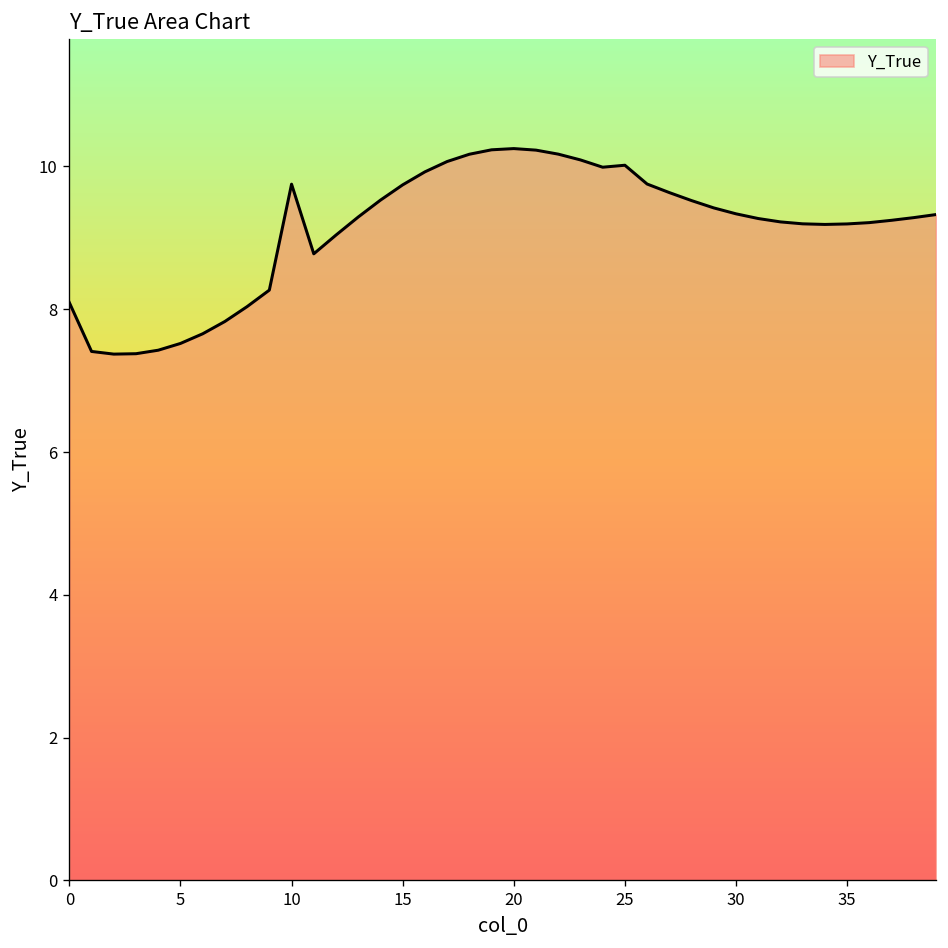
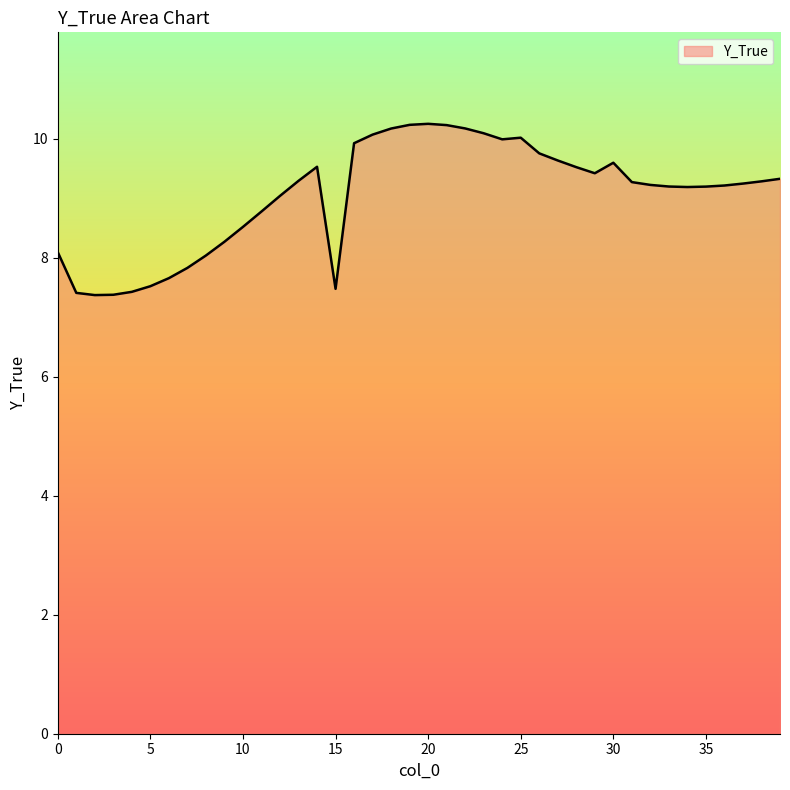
  {
    "0": 8.1,
    "5": 7.5,
-   "10": 9.8,
-   "15": 9.7,
+   "10": 8.5,
+   "15": 7.5,
    "20": 10.2,
    "25": 10.0,
-   "30": 9.3,
+   "30": 9.6,
    "35": 9.2
  }
